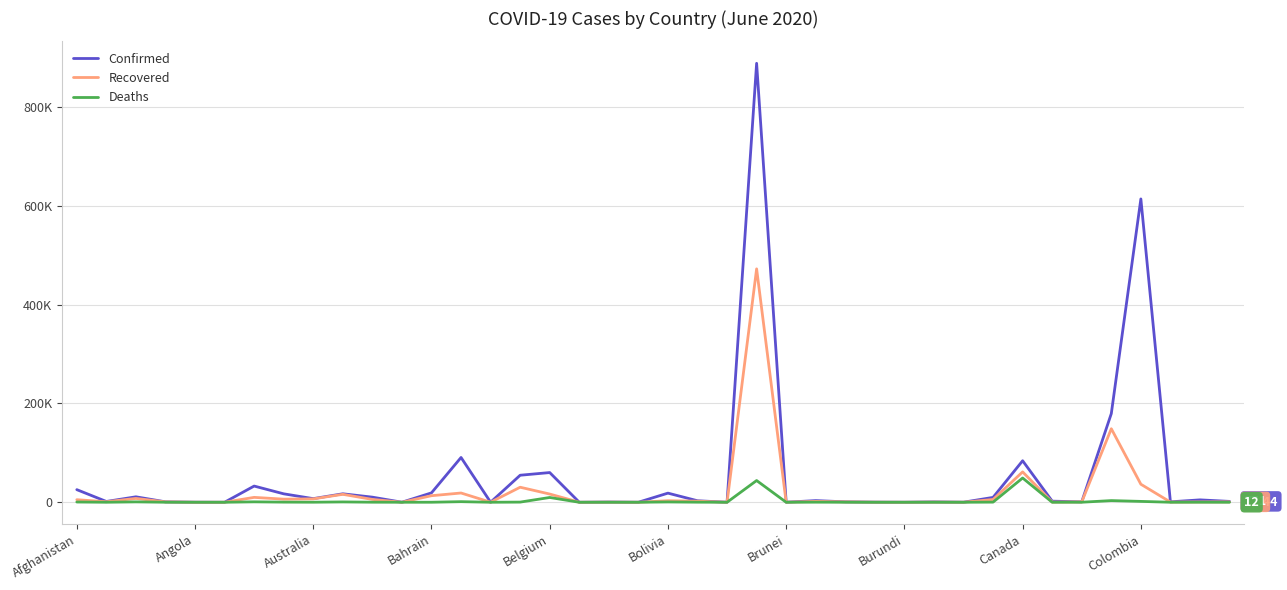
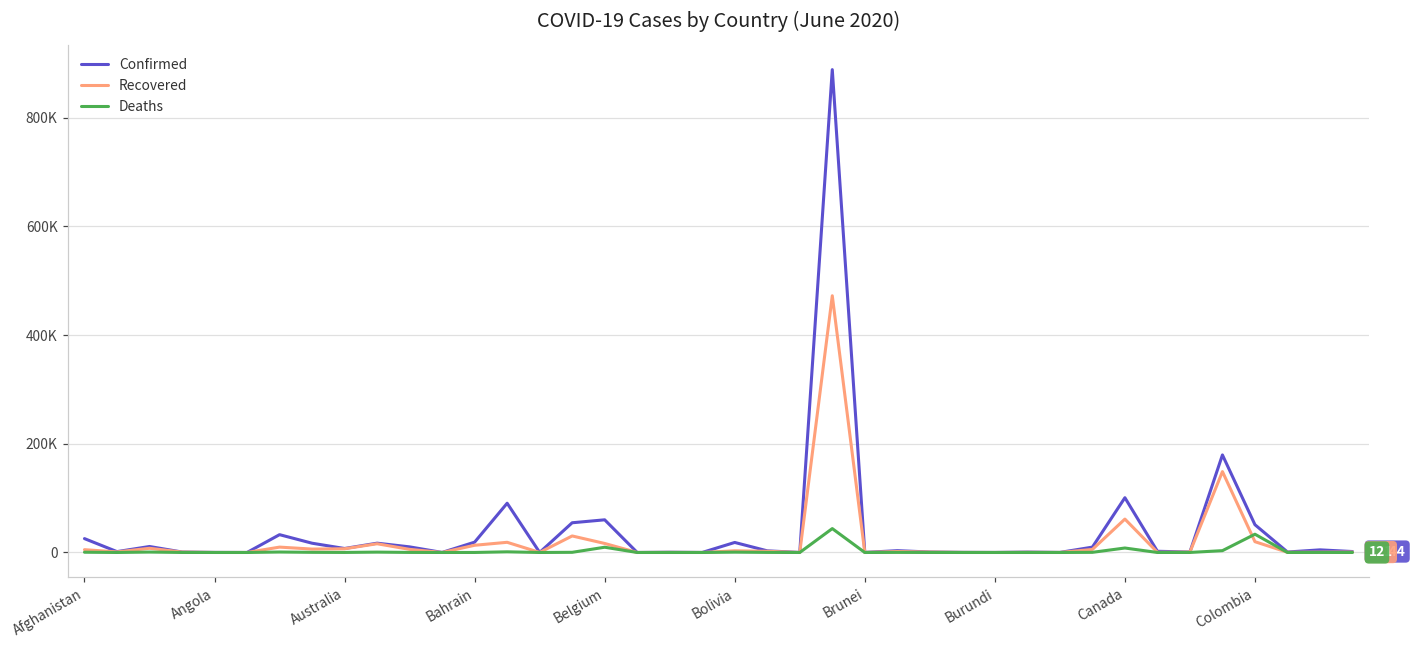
  {
    "Confirmed": {
      "Afghanistan": 30000,
      "Bahrain": 20000,
      "Belgium": 60000,
      "Bolivia": 20000,
-     "Canada": 80000,
-     "Colombia": 610000
+     "Canada": 100000,
+     "Colombia": 50000
    },
    "Recovered": {
      "Bahrain": 10000,
      "Belgium": 20000,
      "Canada": 60000,
-     "Colombia": 40000
+     "Colombia": 20000
    },
    "Deaths": {
      "Australia": 0,
      "Bahrain": 0,
      "Belgium": 10000,
-     "Canada": 50000,
-     "Colombia": 0
+     "Canada": 10000,
+     "Colombia": 30000
    }
  }
